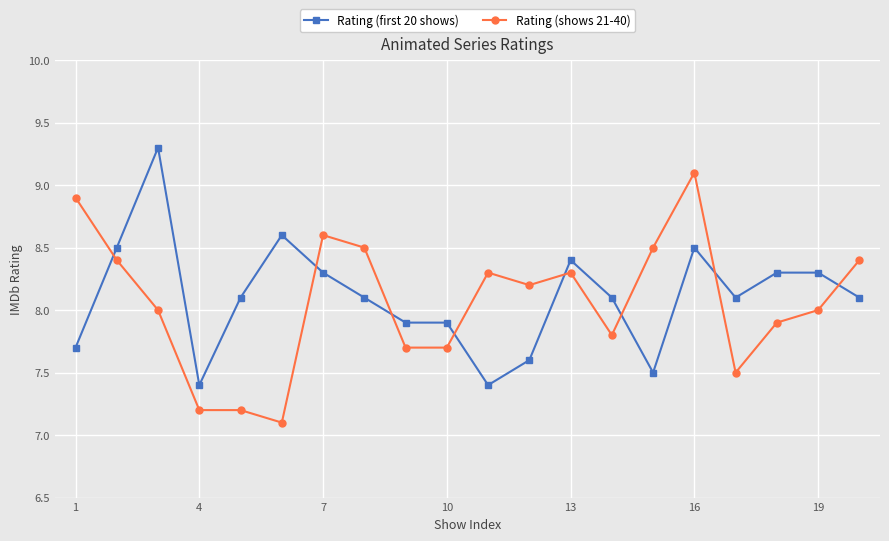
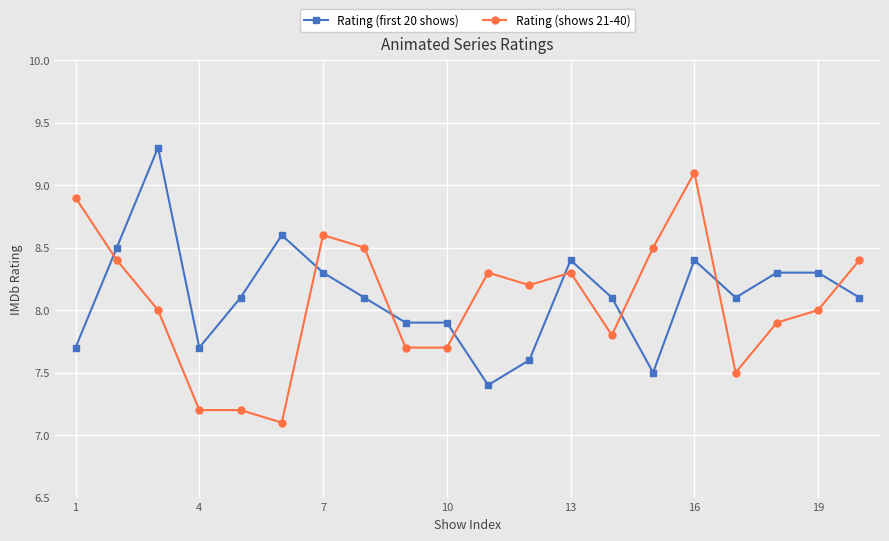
  {
    "Rating (first 20 shows)": {
      "1": 7.7,
-     "4": 7.4,
+     "4": 7.7,
      "7": 8.3,
      "10": 7.9,
      "13": 8.4,
-     "16": 8.5,
+     "16": 8.4,
      "19": 8.3
    },
    "Rating (shows 21-40)": {
      "1": 8.9,
      "4": 7.2,
      "7": 8.6,
      "10": 7.7,
      "13": 8.3,
      "16": 9.1,
      "19": 8.0
    }
  }
